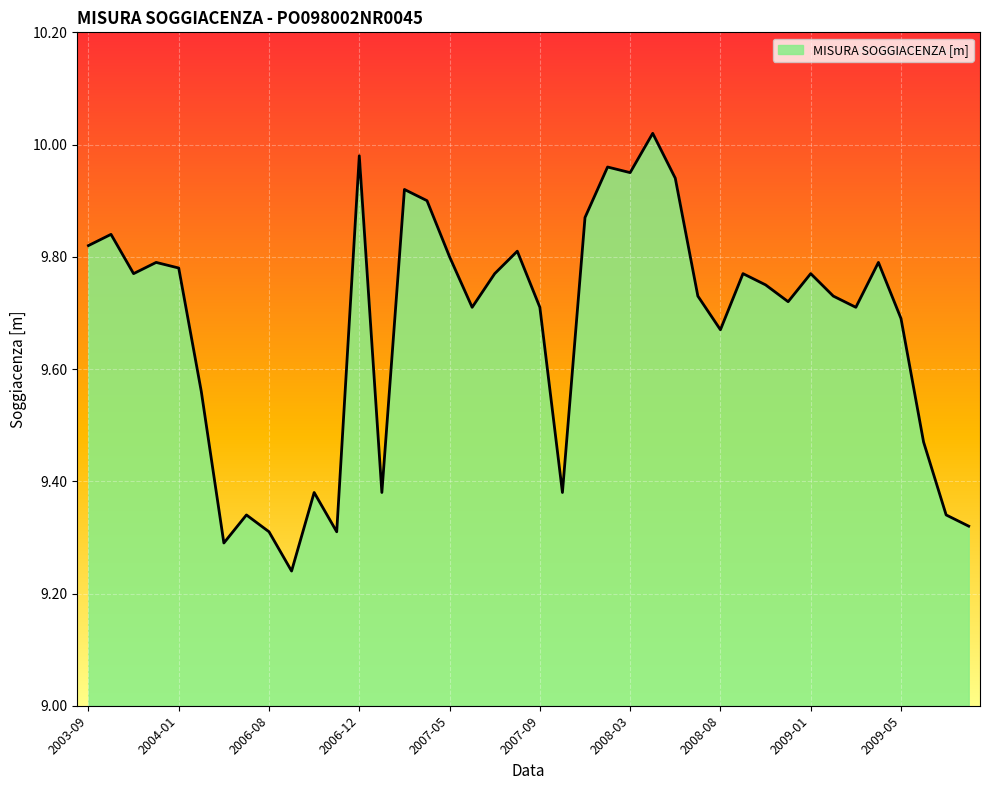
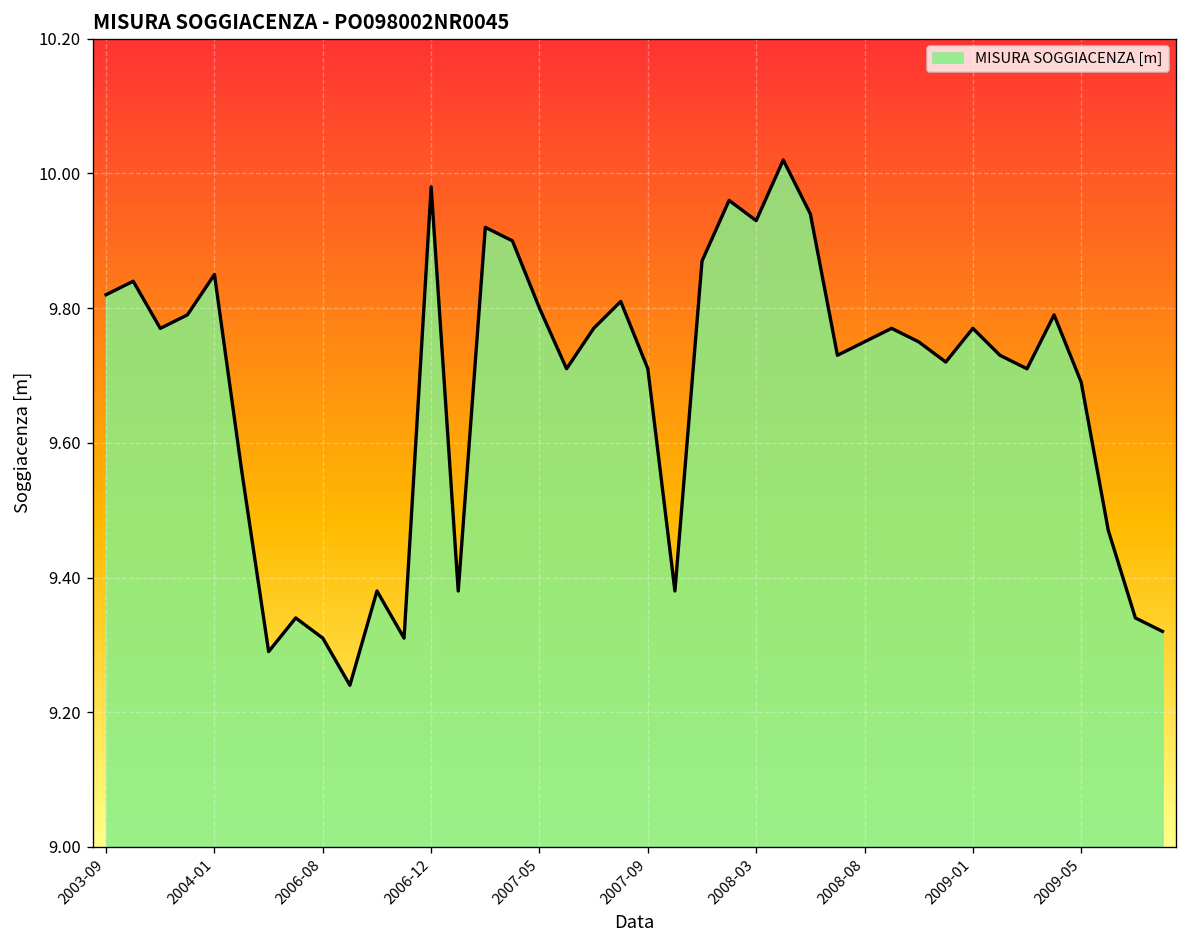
  {
    "2003-09": 9.82,
-   "2004-01": 9.78,
+   "2004-01": 9.85,
    "2006-08": 9.31,
    "2006-12": 9.98,
    "2007-05": 9.80,
    "2007-09": 9.71,
-   "2008-03": 9.95,
-   "2008-08": 9.67,
+   "2008-03": 9.93,
+   "2008-08": 9.75,
    "2009-01": 9.77,
    "2009-05": 9.69
  }
